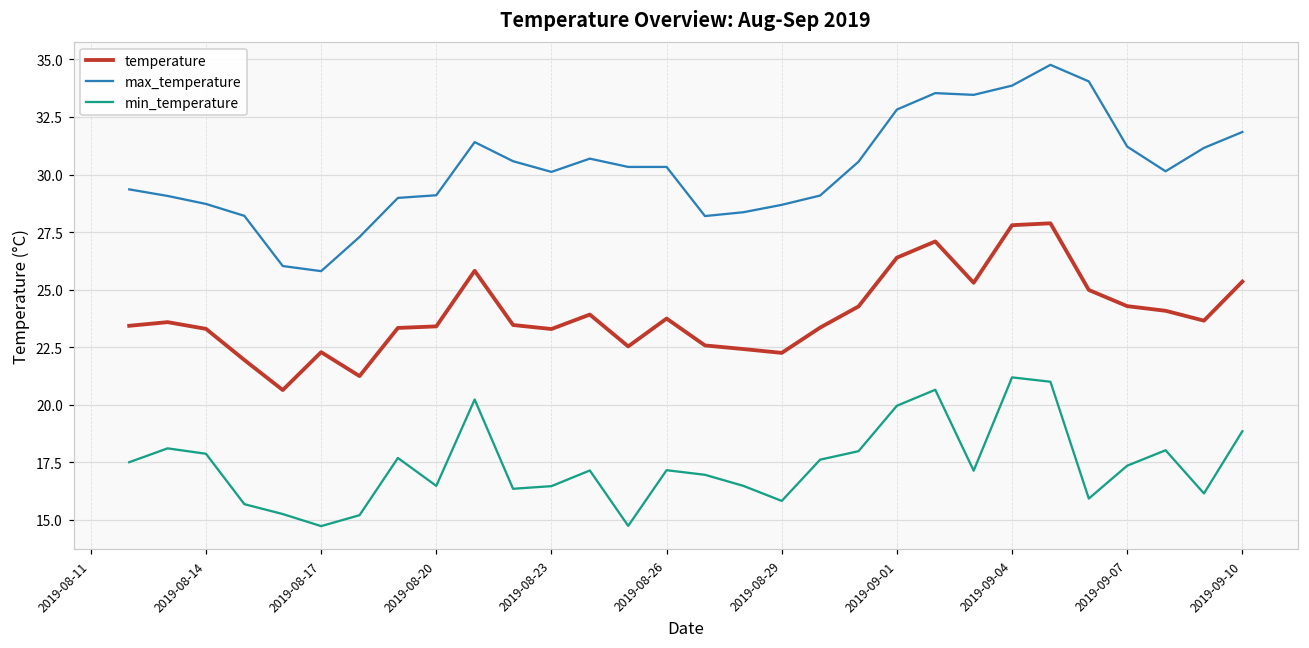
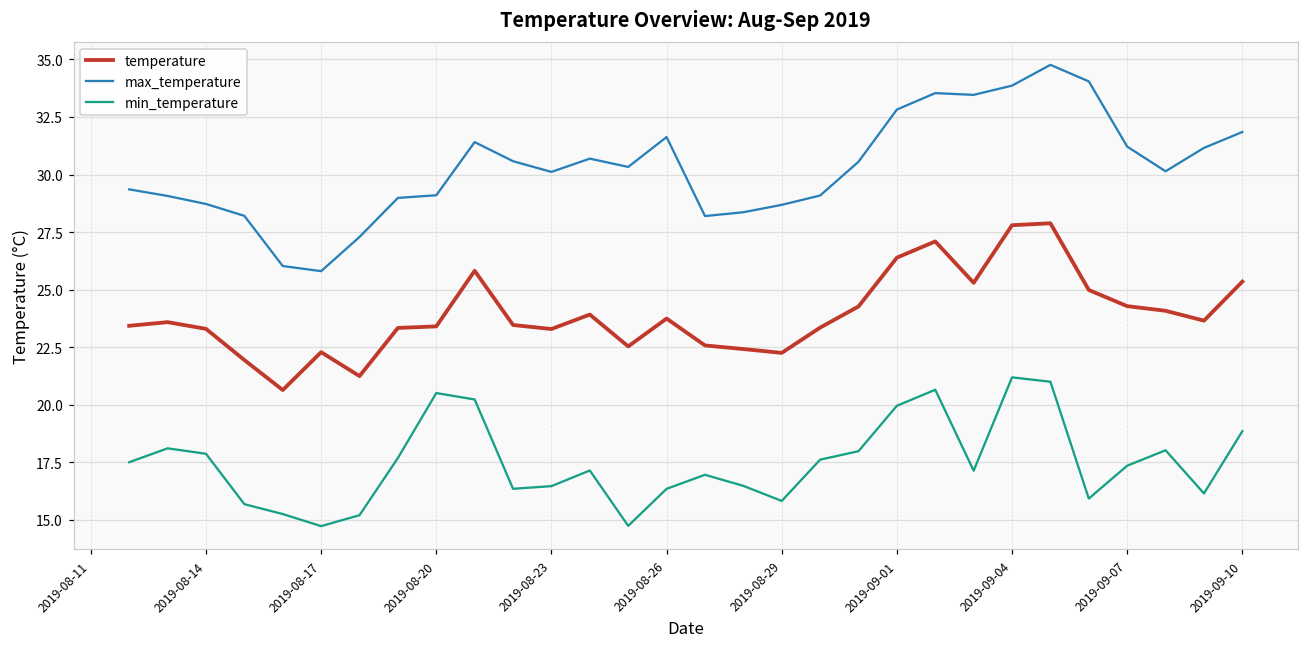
  {
    "temperature": {
      "2019-08-14": 23.3,
      "2019-08-17": 22.3,
      "2019-08-20": 23.4,
      "2019-08-23": 23.3,
      "2019-08-26": 23.7,
      "2019-08-29": 22.3,
      "2019-09-01": 26.4,
      "2019-09-04": 27.8,
      "2019-09-07": 24.3,
      "2019-09-10": 25.4
    },
    "max_temperature": {
      "2019-08-14": 28.7,
      "2019-08-17": 25.8,
      "2019-08-20": 29.1,
      "2019-08-23": 30.1,
-     "2019-08-26": 30.3,
+     "2019-08-26": 31.6,
      "2019-08-29": 28.7,
      "2019-09-01": 32.8,
      "2019-09-04": 33.9,
      "2019-09-07": 31.2,
      "2019-09-10": 31.8
    },
    "min_temperature": {
      "2019-08-14": 17.9,
      "2019-08-17": 14.7,
-     "2019-08-20": 16.5,
+     "2019-08-20": 20.5,
      "2019-08-23": 16.5,
-     "2019-08-26": 17.2,
+     "2019-08-26": 16.4,
      "2019-08-29": 15.8,
      "2019-09-01": 20.0,
      "2019-09-04": 21.2,
      "2019-09-07": 17.4,
      "2019-09-10": 18.9
    }
  }
